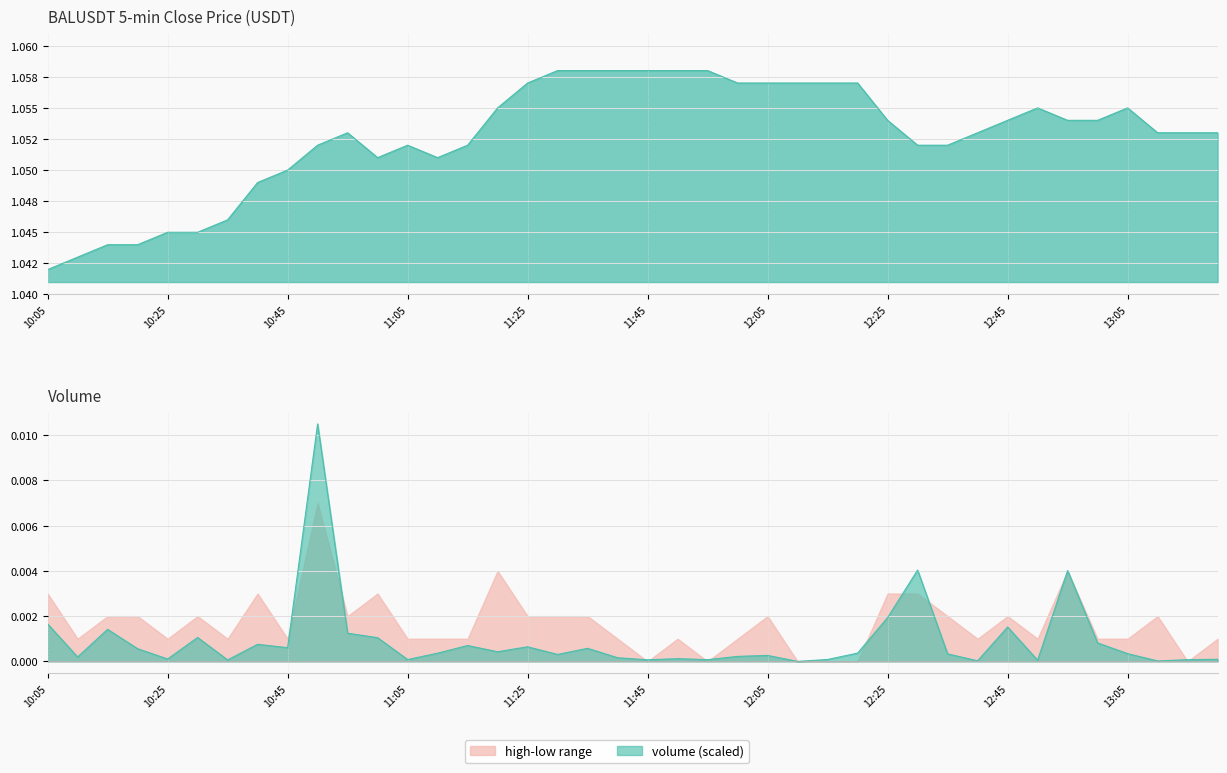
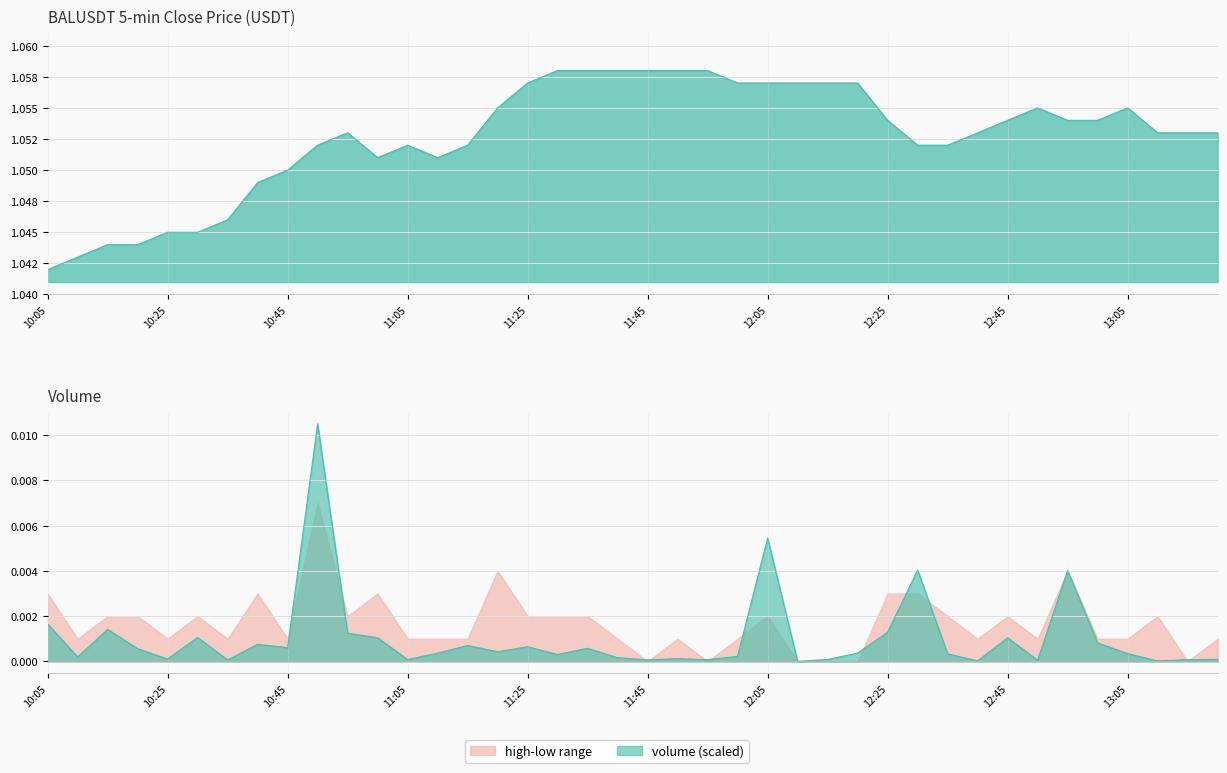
  {
    "Volume": {
      "volume (scaled)": {
        "10:05": 0.0017,
        "10:25": 0.0001,
        "10:45": 0.0006,
        "11:05": 0.0001,
        "11:25": 0.0006,
-       "12:05": 0.0003,
-       "12:25": 0.0019,
-       "12:45": 0.0015,
+       "12:05": 0.0055,
+       "12:25": 0.0013,
+       "12:45": 0.0010,
        "13:05": 0.0003
      },
      "high-low range": {
        "10:05": 0.0030,
        "10:25": 0.0010,
        "10:45": 0.0010,
        "11:05": 0.0010,
        "11:25": 0.0020,
        "12:05": 0.0020,
        "12:25": 0.0030,
        "12:45": 0.0020,
        "13:05": 0.0010
      }
    }
  }
